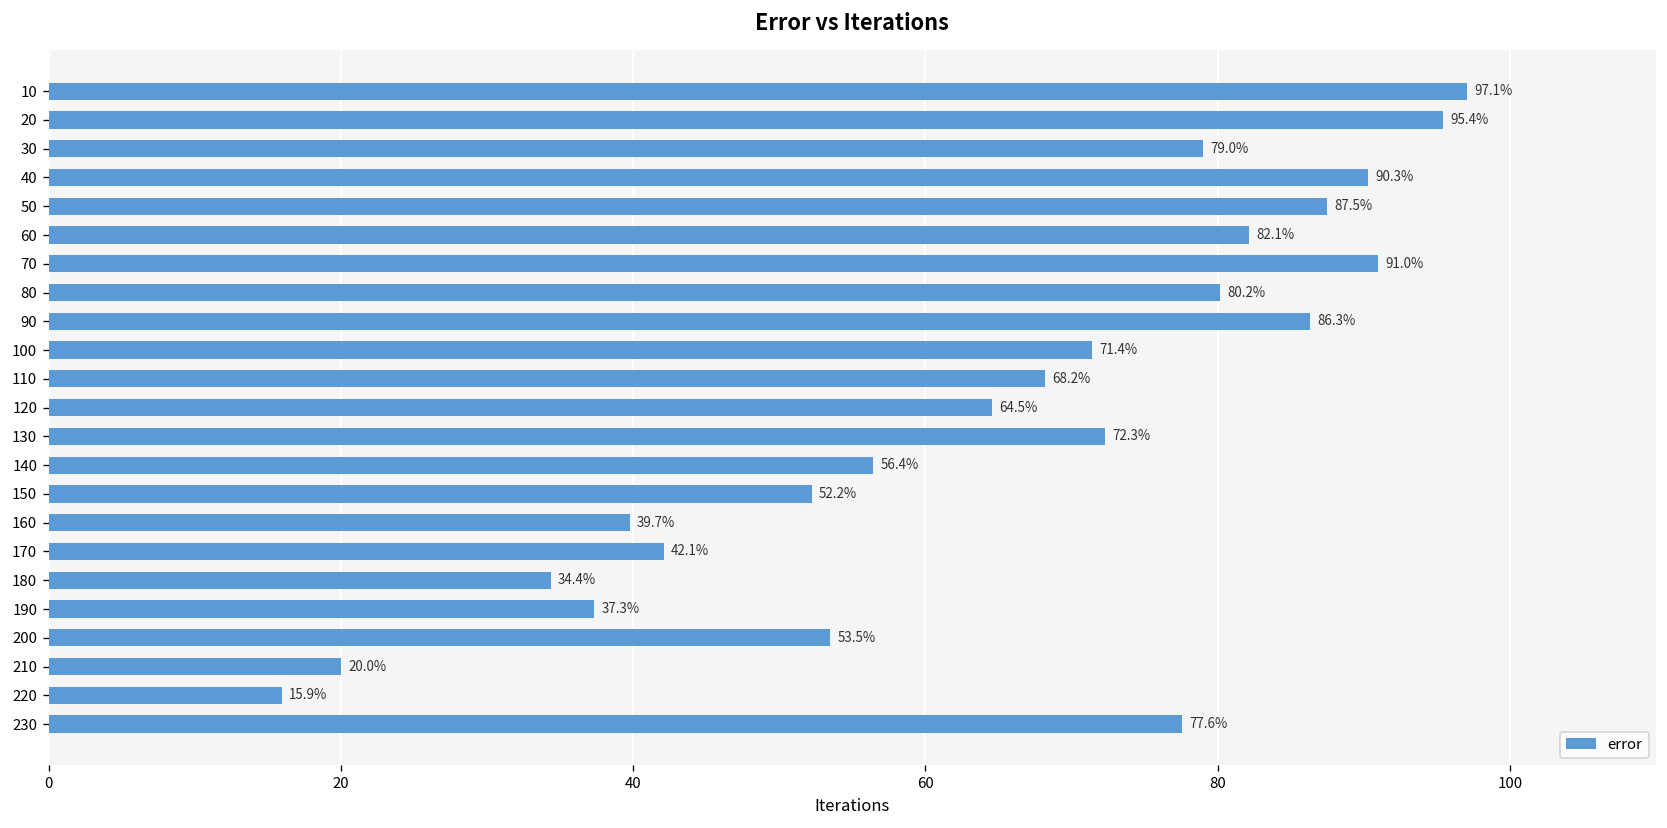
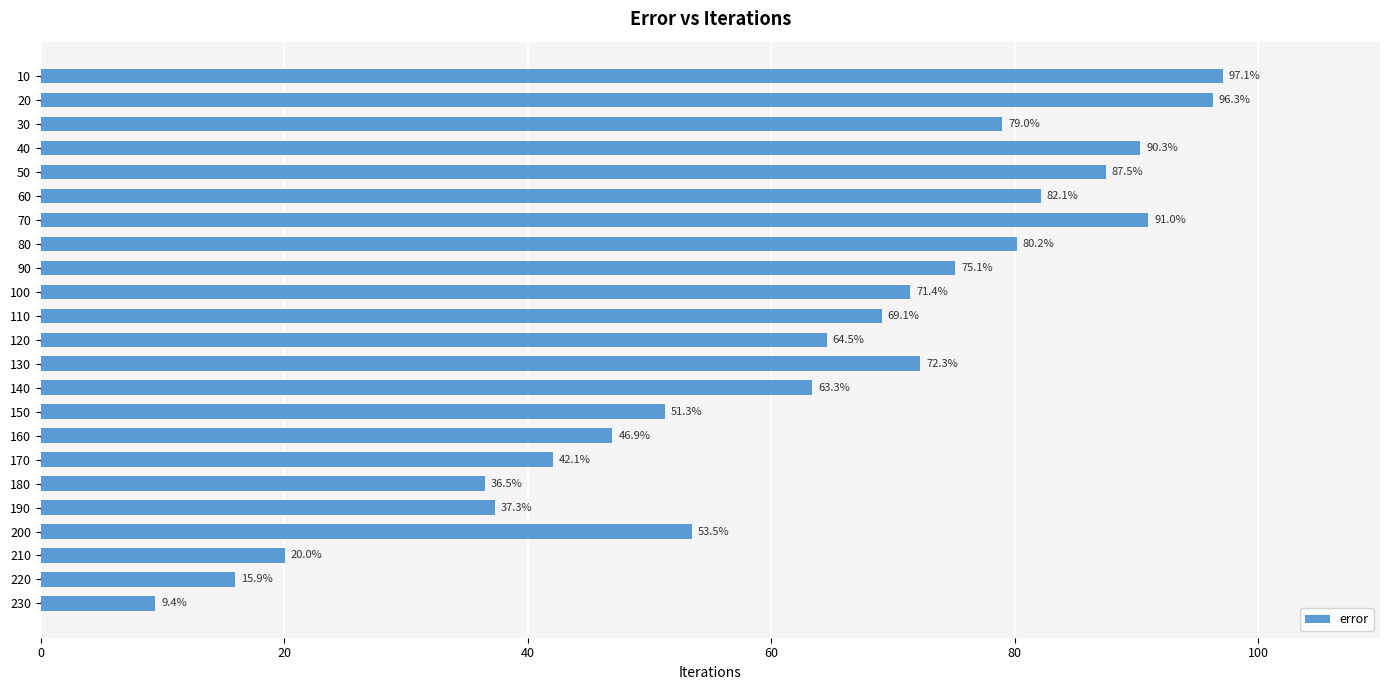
  {
    "10": "97.1%",
-   "20": "95.4%",
+   "20": "96.3%",
    "30": "79.0%",
    "40": "90.3%",
    "50": "87.5%",
    "60": "82.1%",
    "70": "91.0%",
    "80": "80.2%",
-   "90": "86.3%",
+   "90": "75.1%",
    "100": "71.4%",
-   "110": "68.2%",
+   "110": "69.1%",
    "120": "64.5%",
    "130": "72.3%",
-   "140": "56.4%",
-   "150": "52.2%",
-   "160": "39.7%",
+   "140": "63.3%",
+   "150": "51.3%",
+   "160": "46.9%",
    "170": "42.1%",
-   "180": "34.4%",
+   "180": "36.5%",
    "190": "37.3%",
    "200": "53.5%",
    "210": "20.0%",
    "220": "15.9%",
-   "230": "77.6%"
+   "230": "9.4%"
  }
